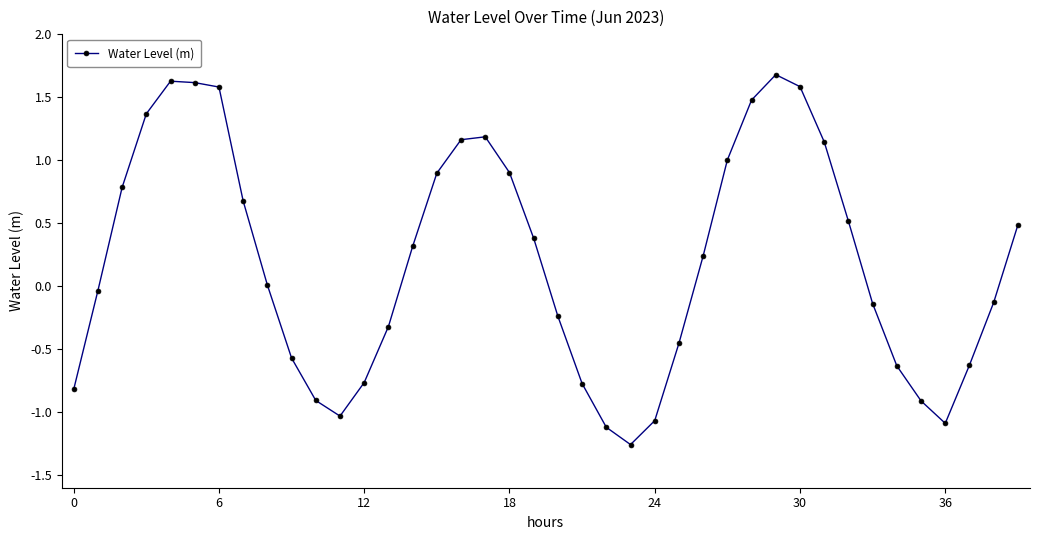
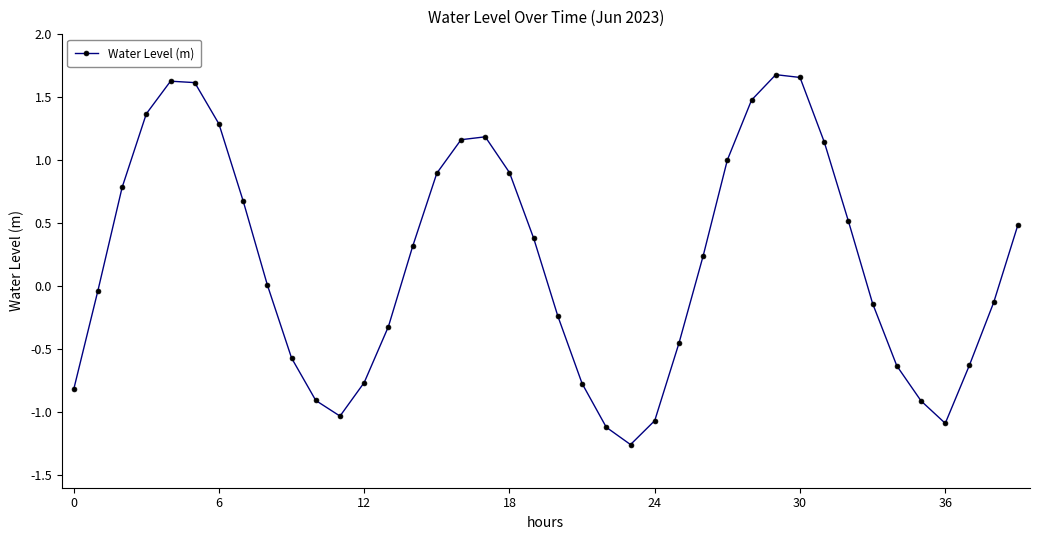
  {
    "0": -0.82,
-   "6": 1.58,
+   "6": 1.29,
    "12": -0.77,
    "18": 0.90,
    "24": -1.07,
-   "30": 1.58,
+   "30": 1.66,
    "36": -1.09
  }
